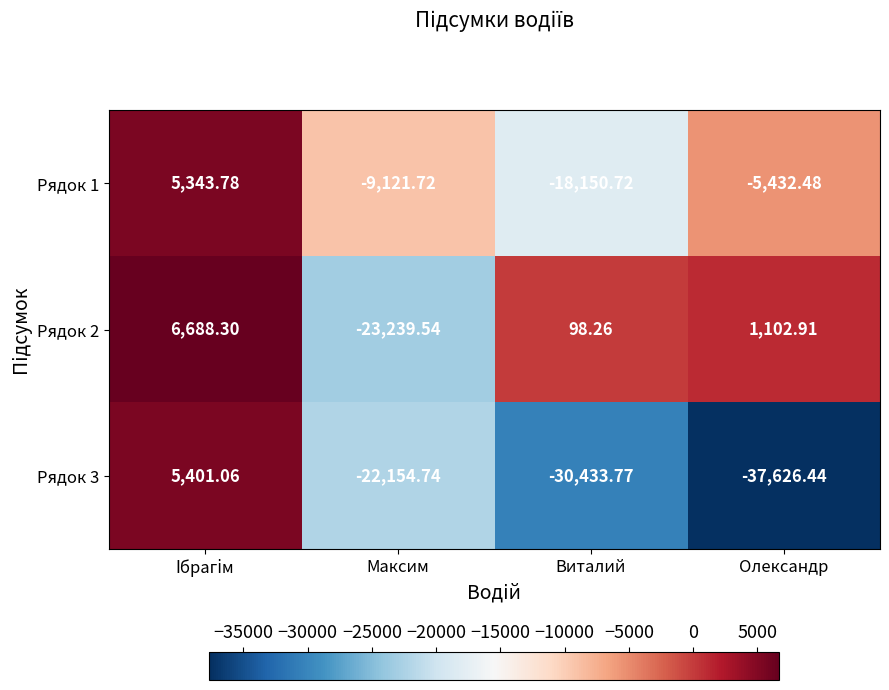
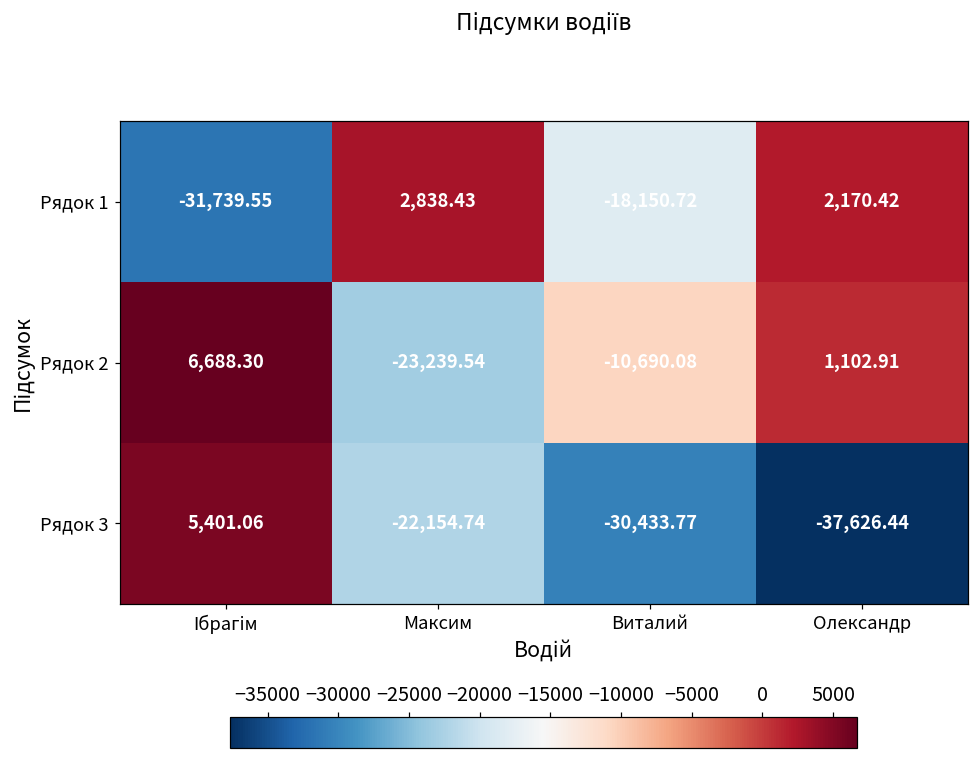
  {
    "Рядок 1": {
-     "Ібрагім": "5,343.78",
-     "Максим": "-9,121.72",
-     "Олександр": "-5,432.48"
+     "Ібрагім": "-31,739.55",
+     "Максим": "2,838.43",
+     "Олександр": "2,170.42"
    },
    "Рядок 2": {
      "Ібрагім": "6,688.30",
      "Максим": "-23,239.54",
-     "Виталий": "98.26",
+     "Виталий": "-10,690.08",
      "Олександр": "1,102.91"
    },
    "Рядок 3": {
      "Ібрагім": "5,401.06",
      "Максим": "-22,154.74",
      "Виталий": "-30,433.77",
      "Олександр": "-37,626.44"
    }
  }
